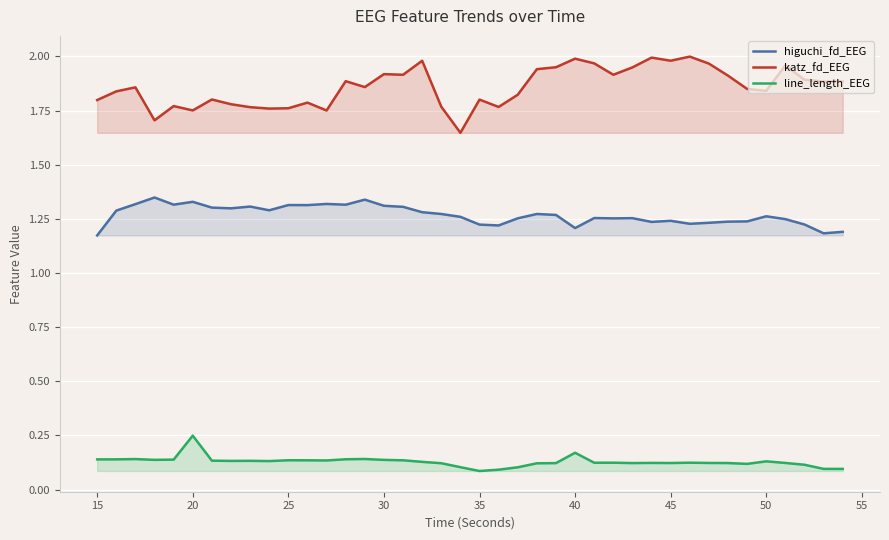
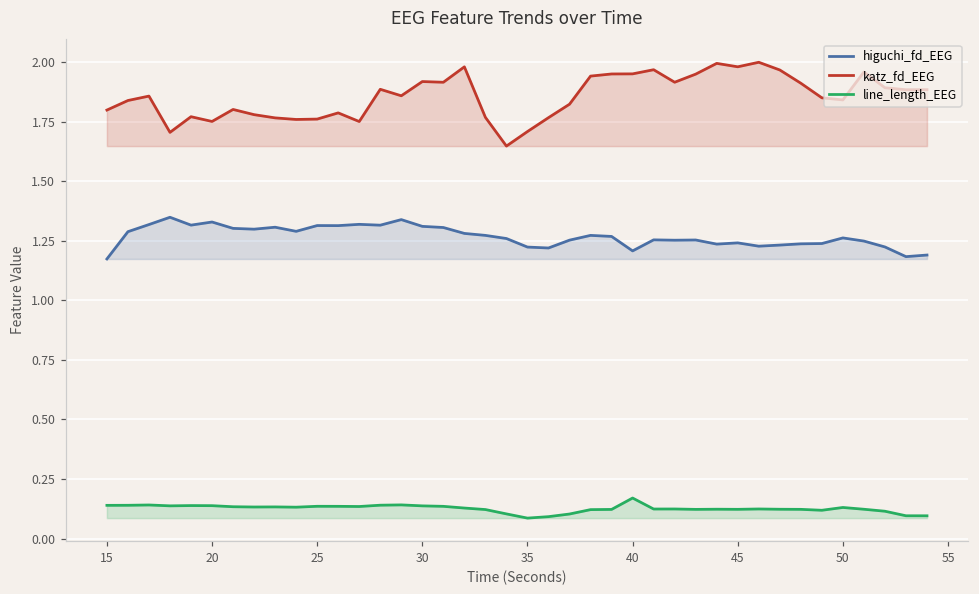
  {
    "higuchi_fd_EEG": {
      "15": 1.17,
      "20": 1.33,
      "25": 1.31,
      "30": 1.31,
      "35": 1.22,
      "40": 1.21,
      "45": 1.24,
      "50": 1.26
    },
    "katz_fd_EEG": {
      "15": 1.80,
      "20": 1.75,
      "25": 1.76,
      "30": 1.92,
-     "35": 1.80,
-     "40": 1.99,
+     "35": 1.71,
+     "40": 1.95,
      "45": 1.98
    },
    "line_length_EEG": {
      "15": 0.14,
-     "20": 0.25,
+     "20": 0.14,
      "25": 0.14,
      "30": 0.14,
      "35": 0.09,
      "40": 0.17,
      "45": 0.12,
      "50": 0.13
    }
  }
